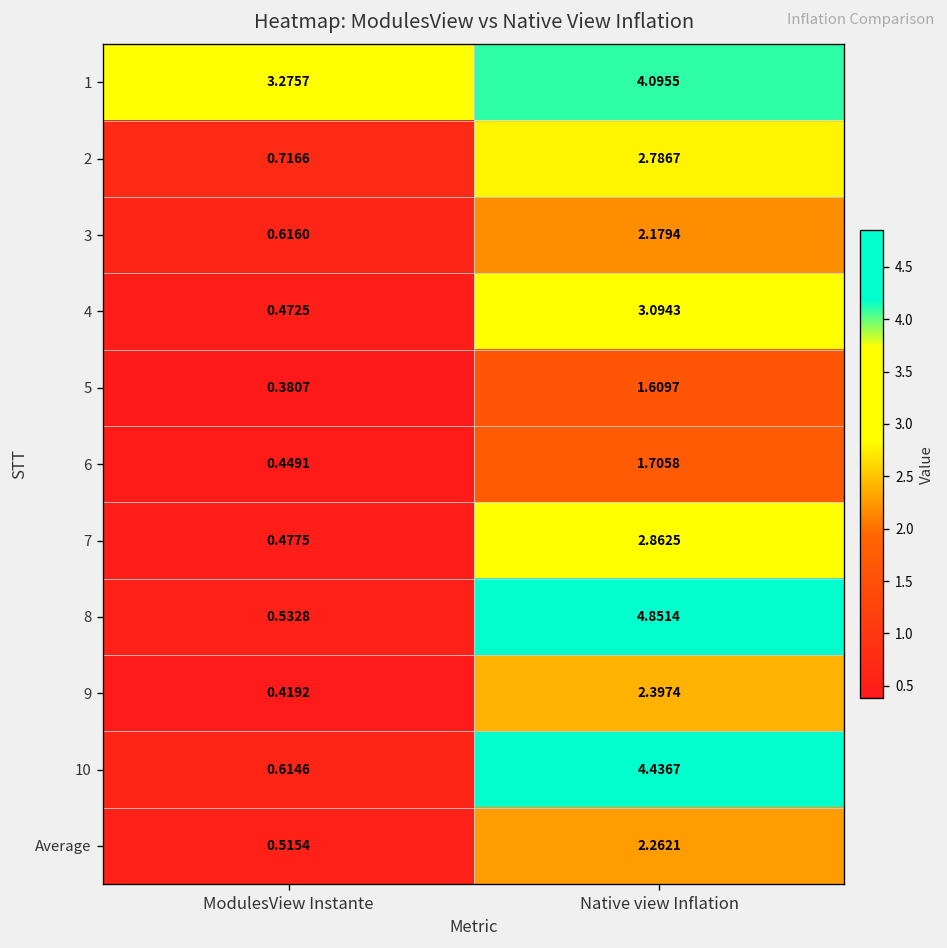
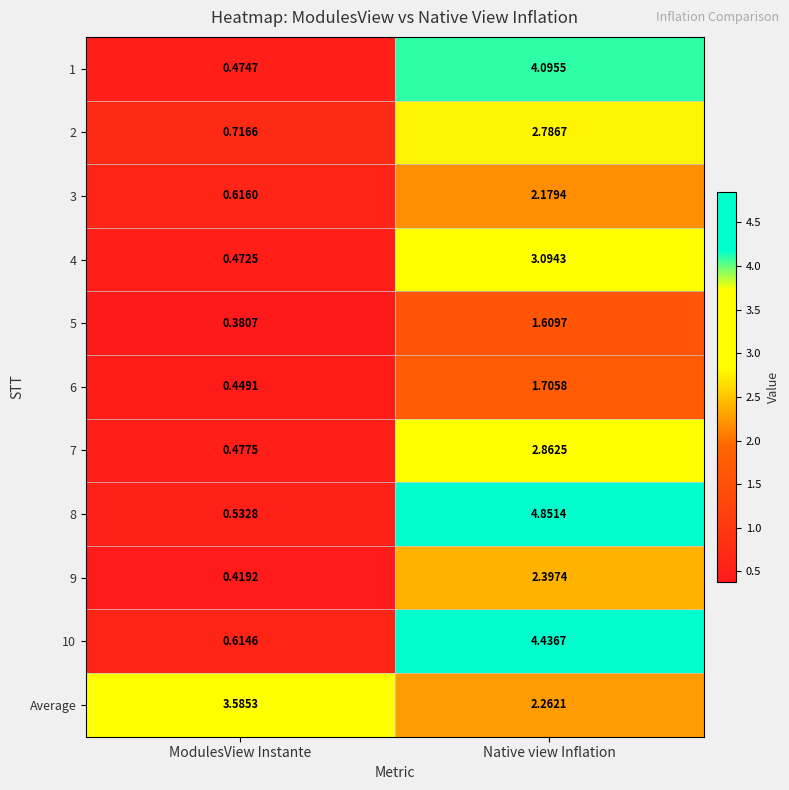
  {
    "1": {
-     "ModulesView Instante": 3.2757,
+     "ModulesView Instante": 0.4747,
      "Native view Inflation": 4.0955
    },
    "2": {
      "ModulesView Instante": 0.7166,
      "Native view Inflation": 2.7867
    },
    "3": {
      "ModulesView Instante": 0.6160,
      "Native view Inflation": 2.1794
    },
    "4": {
      "ModulesView Instante": 0.4725,
      "Native view Inflation": 3.0943
    },
    "5": {
      "ModulesView Instante": 0.3807,
      "Native view Inflation": 1.6097
    },
    "6": {
      "ModulesView Instante": 0.4491,
      "Native view Inflation": 1.7058
    },
    "7": {
      "ModulesView Instante": 0.4775,
      "Native view Inflation": 2.8625
    },
    "8": {
      "ModulesView Instante": 0.5328,
      "Native view Inflation": 4.8514
    },
    "9": {
      "ModulesView Instante": 0.4192,
      "Native view Inflation": 2.3974
    },
    "10": {
      "ModulesView Instante": 0.6146,
      "Native view Inflation": 4.4367
    },
    "Average": {
-     "ModulesView Instante": 0.5154,
+     "ModulesView Instante": 3.5853,
      "Native view Inflation": 2.2621
    }
  }
